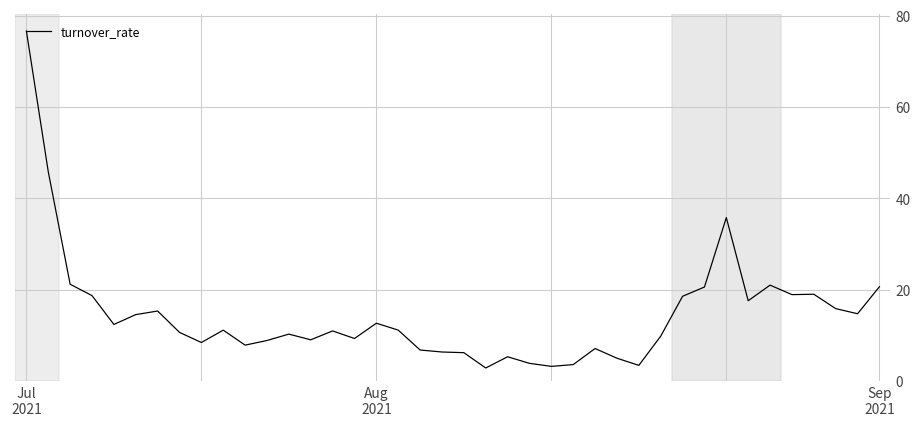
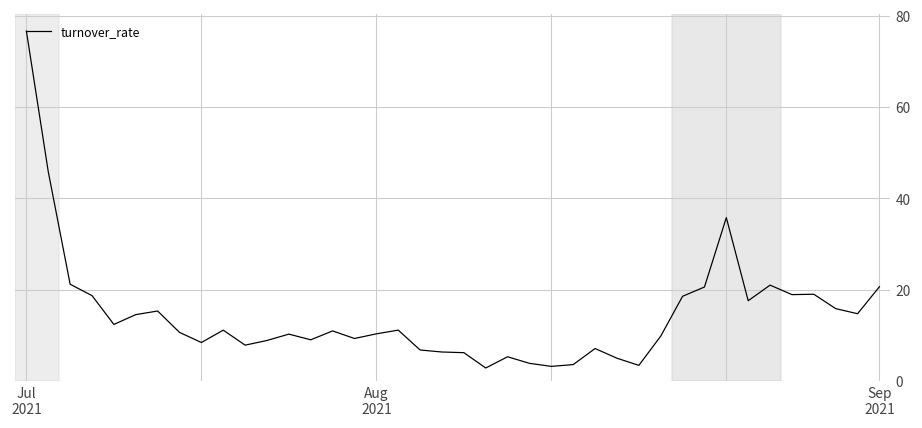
  {
    "Jul 2021": 77,
-   "Aug 2021": 13,
+   "Aug 2021": 10,
    "Sep 2021": 21
  }
